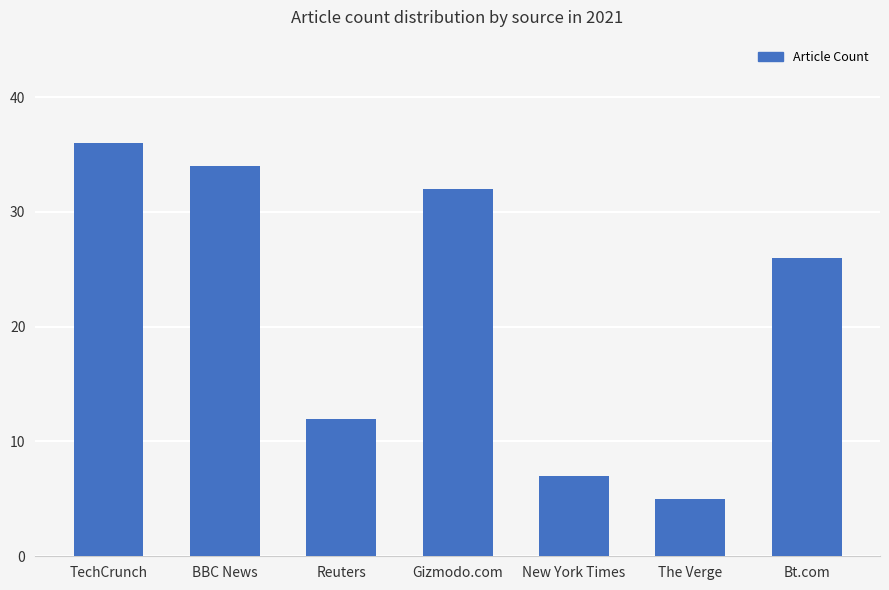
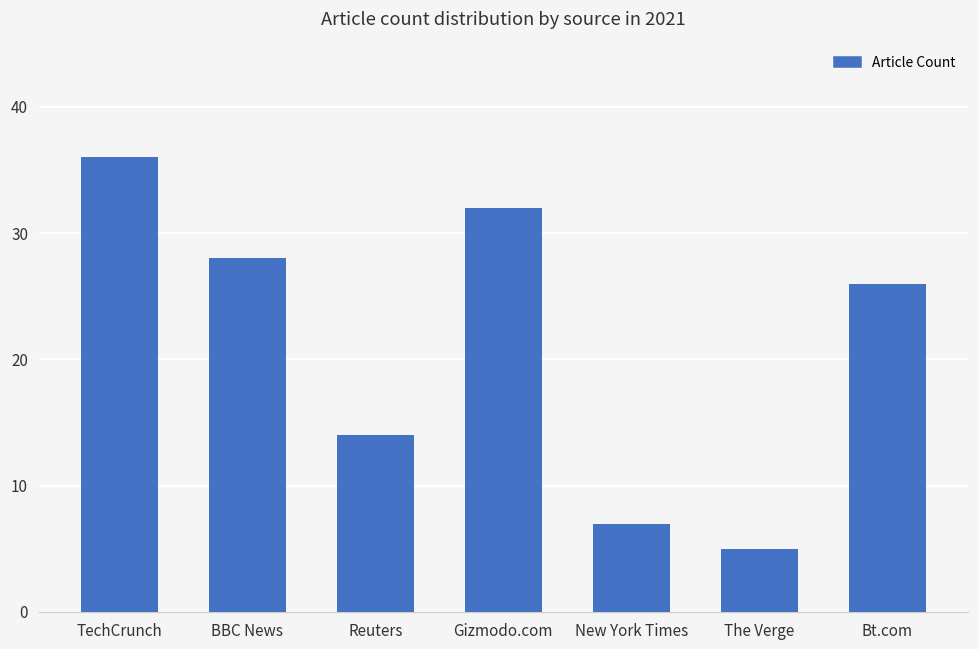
  {
    "TechCrunch": 36,
-   "BBC News": 34,
-   "Reuters": 12,
+   "BBC News": 28,
+   "Reuters": 14,
    "Gizmodo.com": 32,
    "New York Times": 7,
    "The Verge": 5,
    "Bt.com": 26
  }
